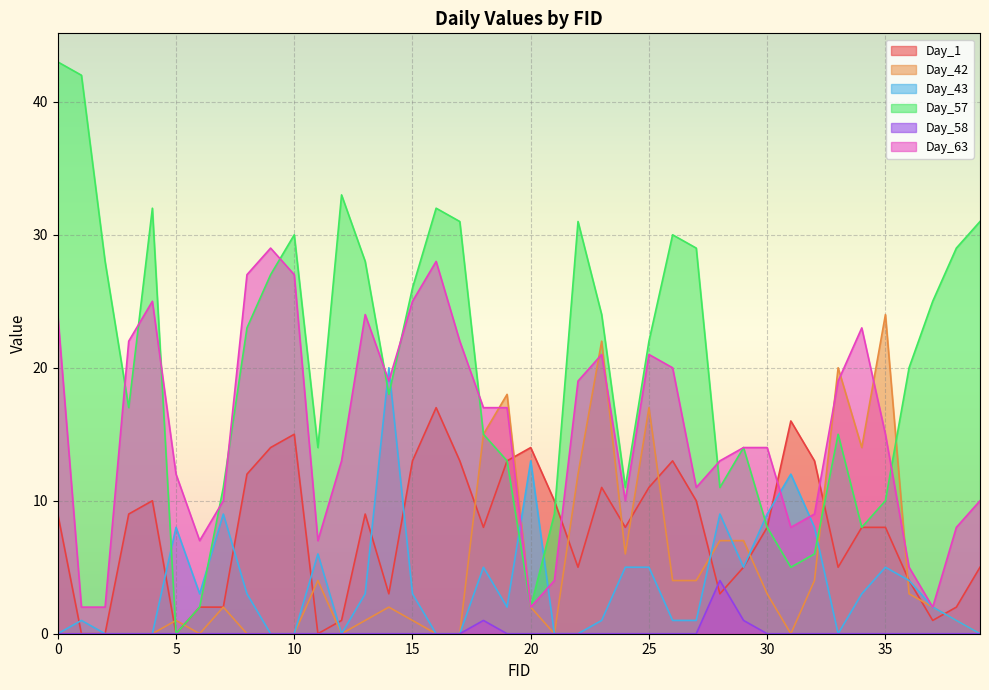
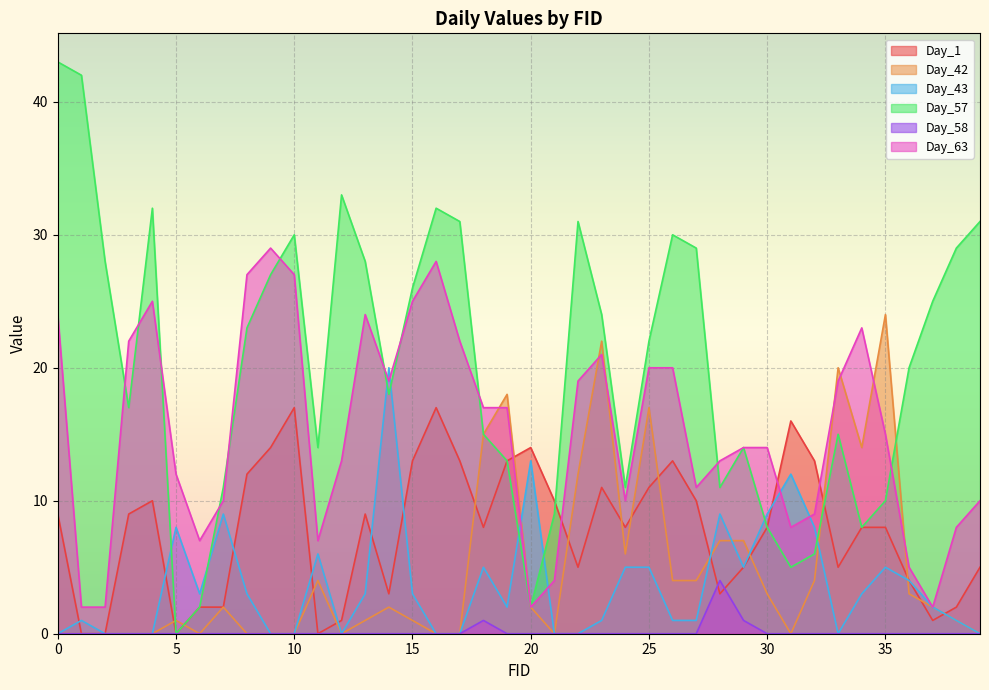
  {
    "Day_1": {
      "0": 9,
-     "10": 15,
+     "10": 17,
      "15": 13,
      "20": 14,
      "25": 11,
      "35": 8
    },
    "Day_42": {
      "5": 1,
      "15": 1,
      "25": 17,
      "30": 3,
      "35": 24
    },
    "Day_43": {
      "5": 8,
      "15": 3,
      "20": 13,
      "25": 5,
      "30": 9,
      "35": 5
    },
    "Day_57": {
      "0": 43,
      "10": 30,
      "15": 26,
      "25": 22,
      "35": 10
    },
    "Day_58": {
      "15": 0,
      "20": 0,
      "25": 0,
      "30": 0,
      "35": 0
    },
    "Day_63": {
      "0": 24,
      "5": 12,
      "10": 27,
      "15": 25,
-     "25": 21,
+     "25": 20,
      "30": 14,
      "35": 15
    }
  }
